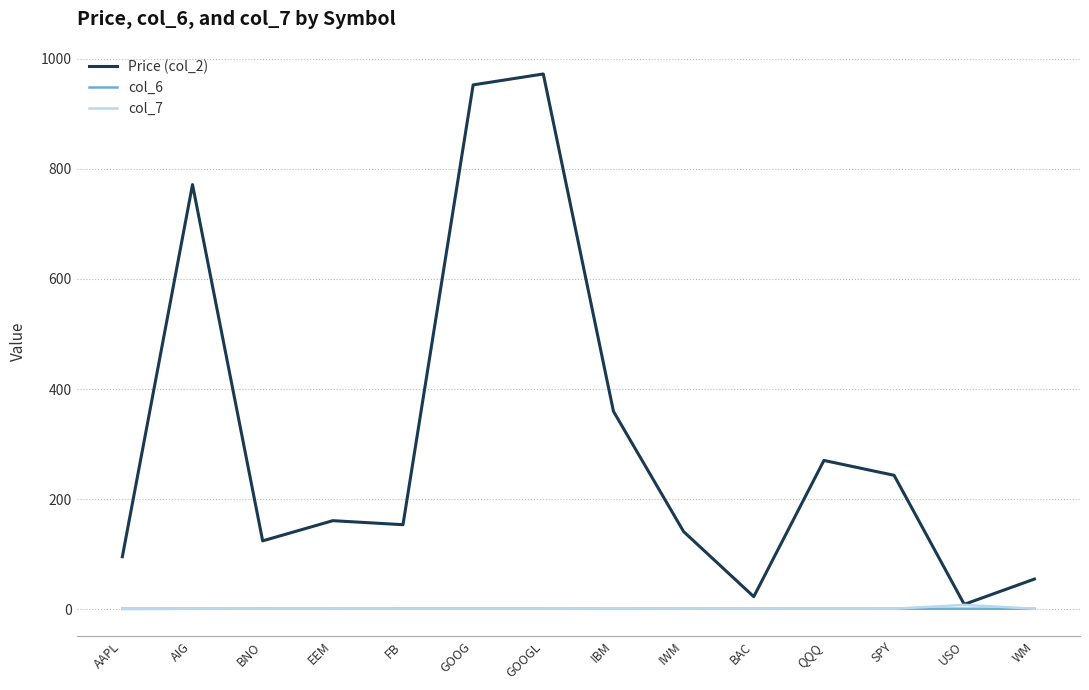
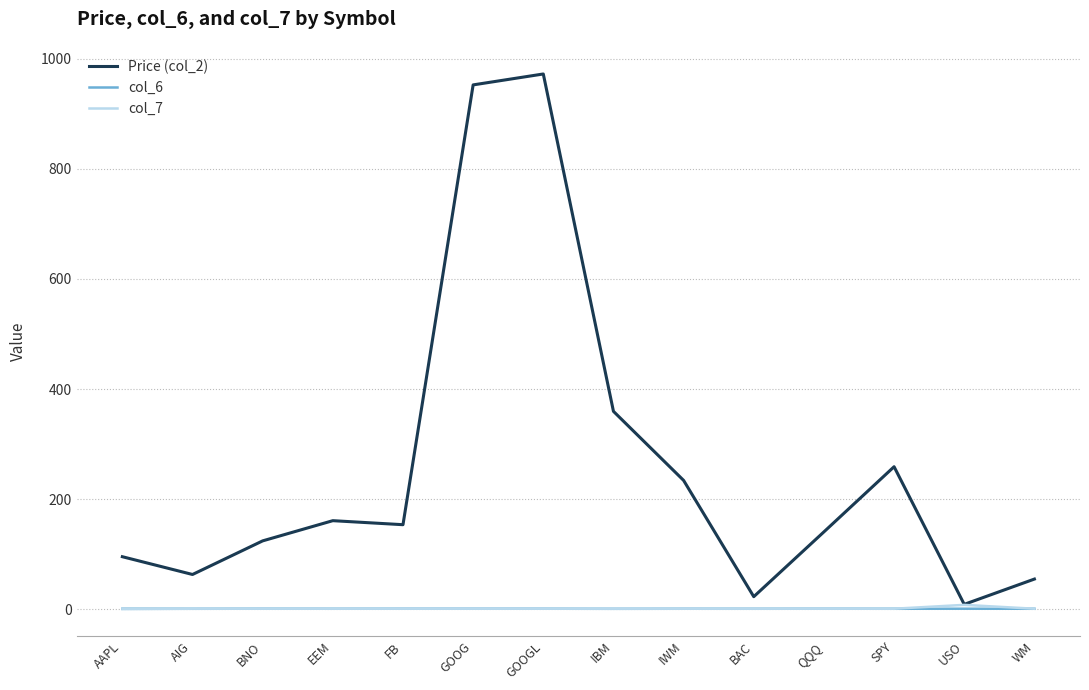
  {
    "Price (col_2)": {
      "AAPL": 100,
-     "AIG": 770,
+     "AIG": 60,
      "BNO": 120,
      "EEM": 160,
      "FB": 150,
      "GOOG": 950,
      "GOOGL": 970,
      "IBM": 360,
-     "IWM": 140,
+     "IWM": 230,
      "BAC": 20,
-     "QQQ": 270,
-     "SPY": 240,
+     "QQQ": 140,
+     "SPY": 260,
      "WM": 50
    },
    "col_6": {
      "USO": 0
    }
  }
